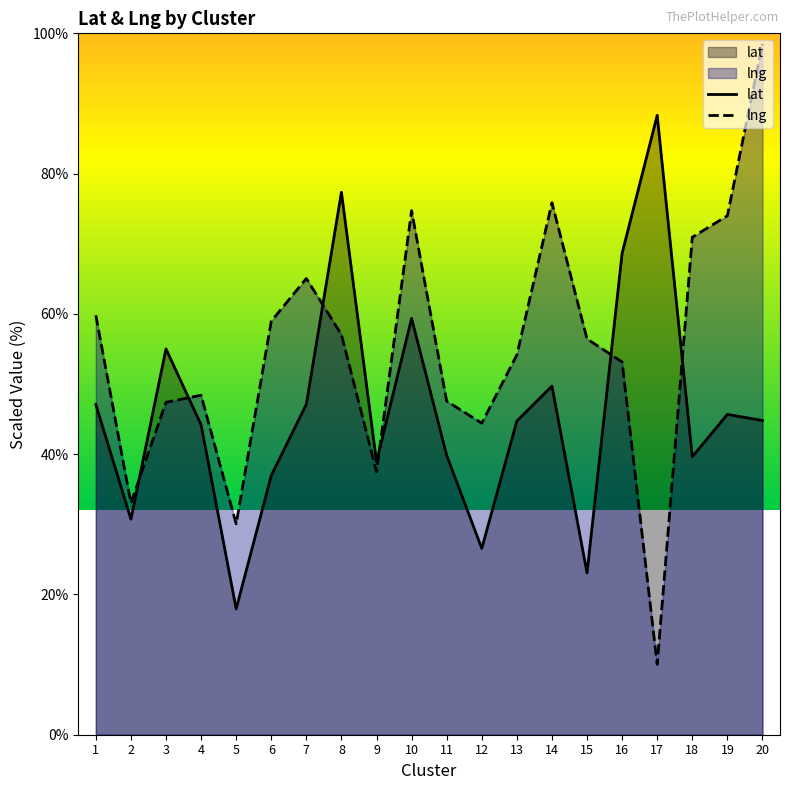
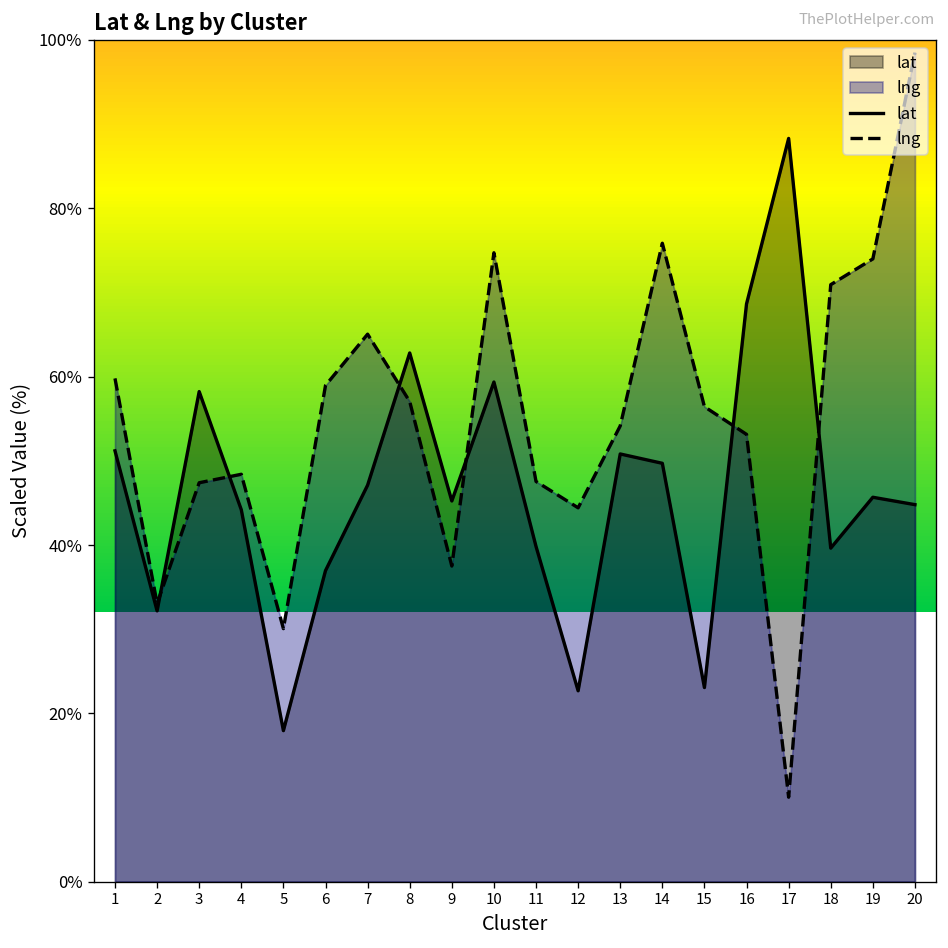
  {
    "lat": {
-     "1": "47%",
-     "2": "31%",
-     "3": "55%",
+     "1": "51%",
+     "2": "32%",
+     "3": "58%",
      "4": "44%",
      "5": "18%",
      "6": "37%",
      "7": "47%",
-     "8": "77%",
-     "9": "39%",
+     "8": "63%",
+     "9": "45%",
      "10": "59%",
      "11": "40%",
-     "12": "27%",
-     "13": "45%",
+     "12": "23%",
+     "13": "51%",
      "14": "50%",
      "15": "23%",
      "16": "69%",
      "17": "88%",
      "18": "40%",
      "19": "46%",
      "20": "45%"
    }
  }
